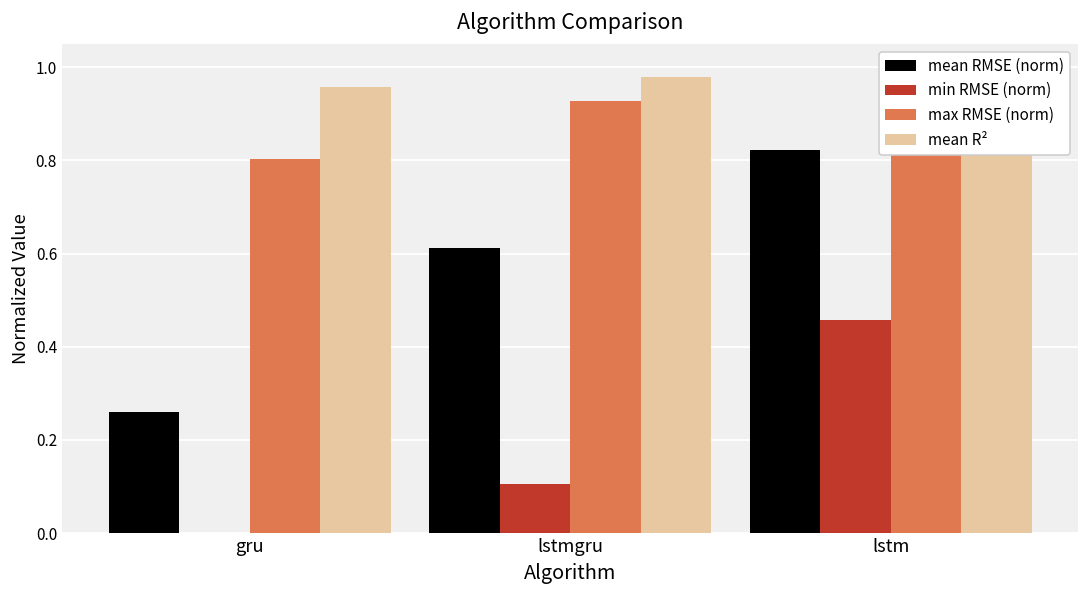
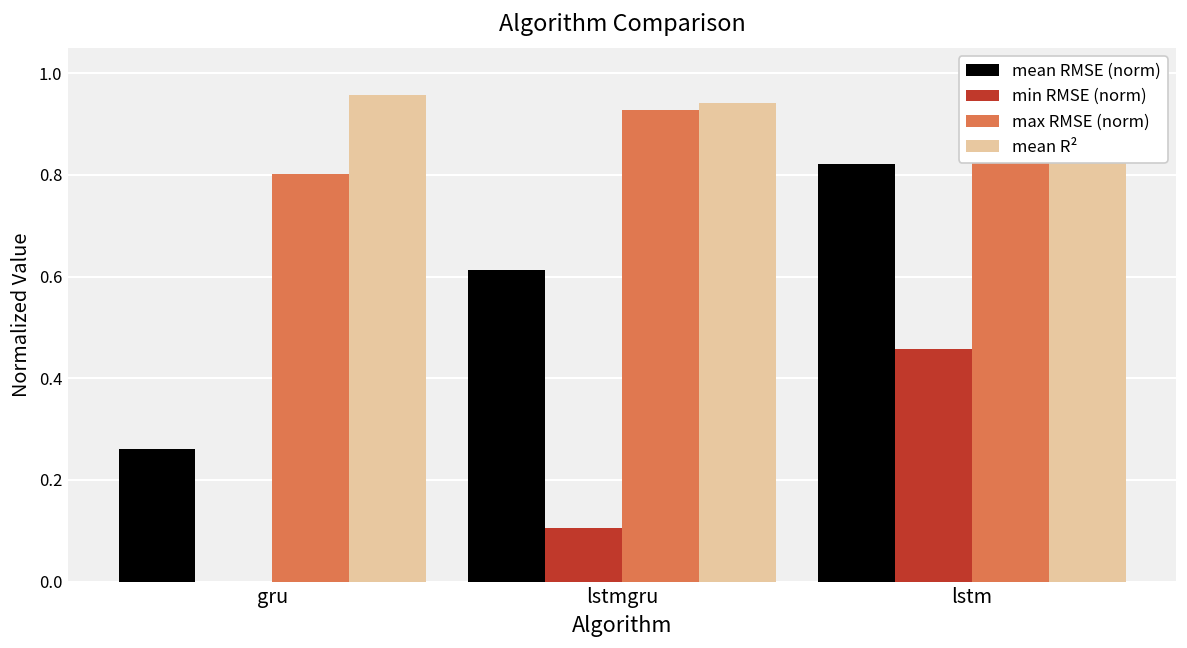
  {
    "mean RMSE (norm)": {
      "gru": 0.26,
      "lstmgru": 0.61,
      "lstm": 0.82
    },
    "min RMSE (norm)": {
      "gru": 0.00,
      "lstmgru": 0.11,
      "lstm": 0.46
    },
    "max RMSE (norm)": {
      "gru": 0.80,
      "lstmgru": 0.93
    },
    "mean R²": {
      "gru": 0.96,
-     "lstmgru": 0.98
+     "lstmgru": 0.94
    }
  }
